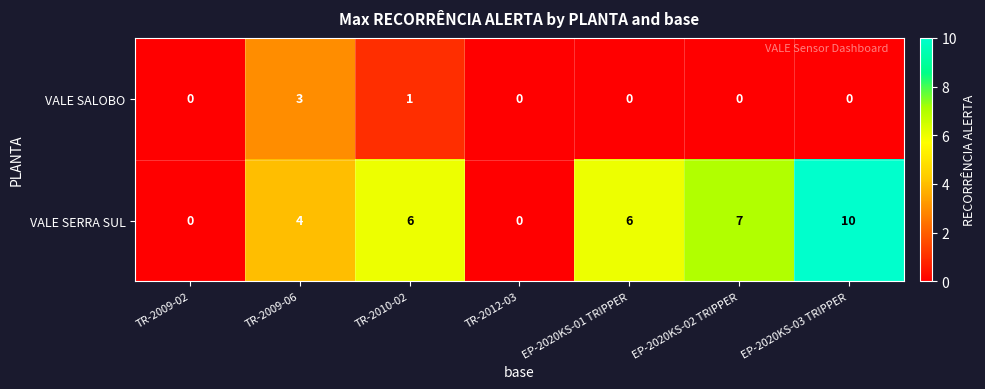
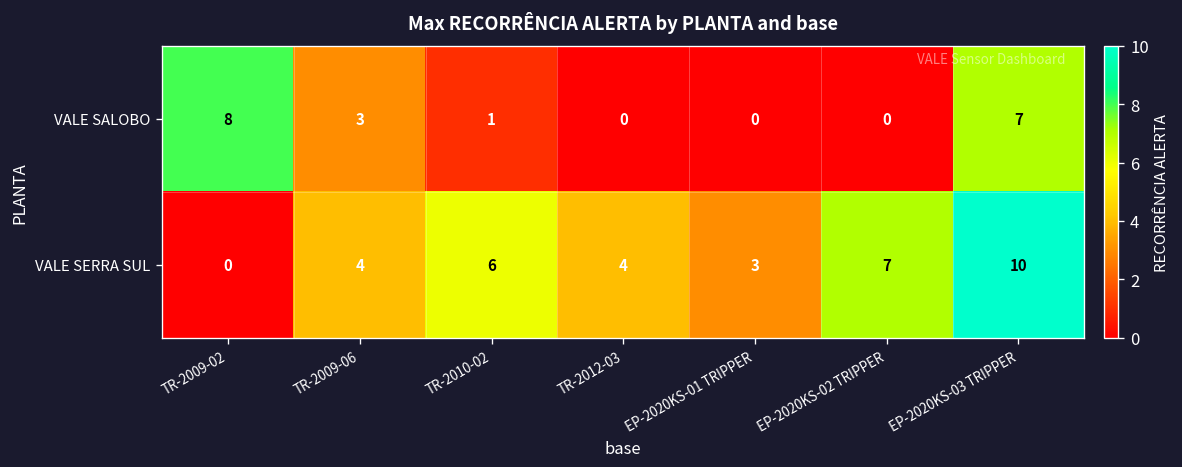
  {
    "VALE SALOBO": {
-     "TR-2009-02": 0,
+     "TR-2009-02": 8,
      "TR-2009-06": 3,
      "TR-2010-02": 1,
      "TR-2012-03": 0,
      "EP-2020KS-01 TRIPPER": 0,
      "EP-2020KS-02 TRIPPER": 0,
-     "EP-2020KS-03 TRIPPER": 0
+     "EP-2020KS-03 TRIPPER": 7
    },
    "VALE SERRA SUL": {
      "TR-2009-02": 0,
      "TR-2009-06": 4,
      "TR-2010-02": 6,
-     "TR-2012-03": 0,
-     "EP-2020KS-01 TRIPPER": 6,
+     "TR-2012-03": 4,
+     "EP-2020KS-01 TRIPPER": 3,
      "EP-2020KS-02 TRIPPER": 7,
      "EP-2020KS-03 TRIPPER": 10
    }
  }
